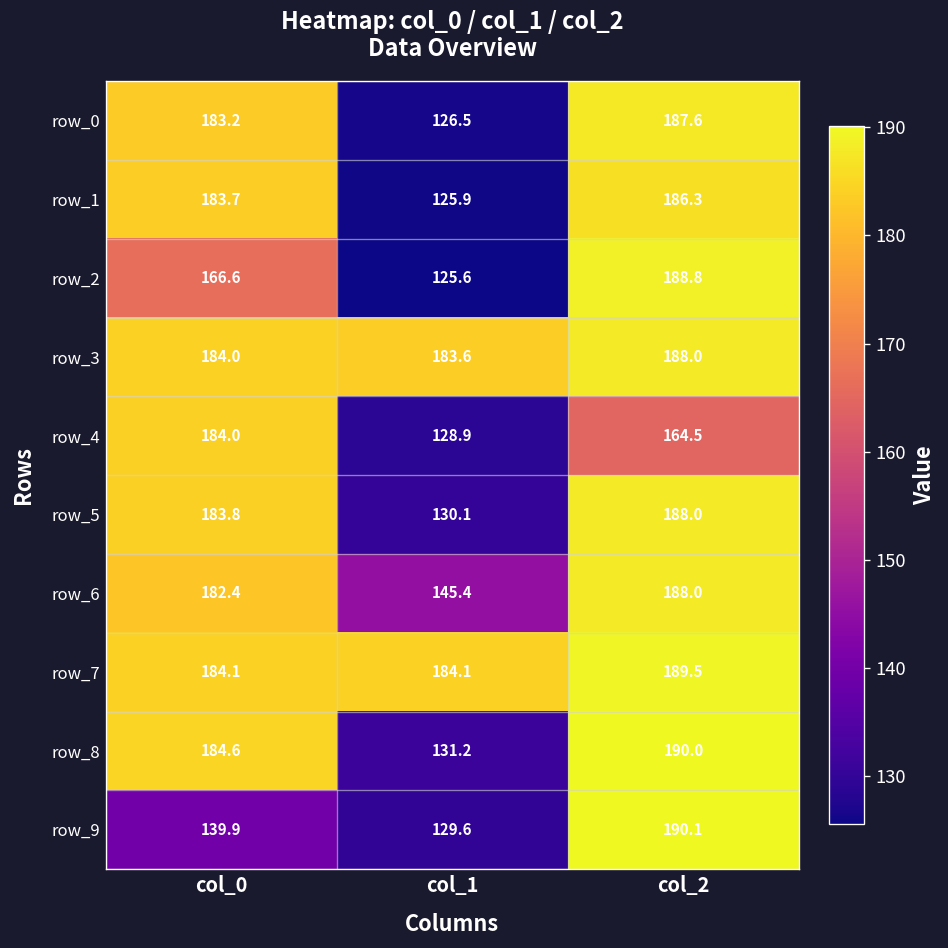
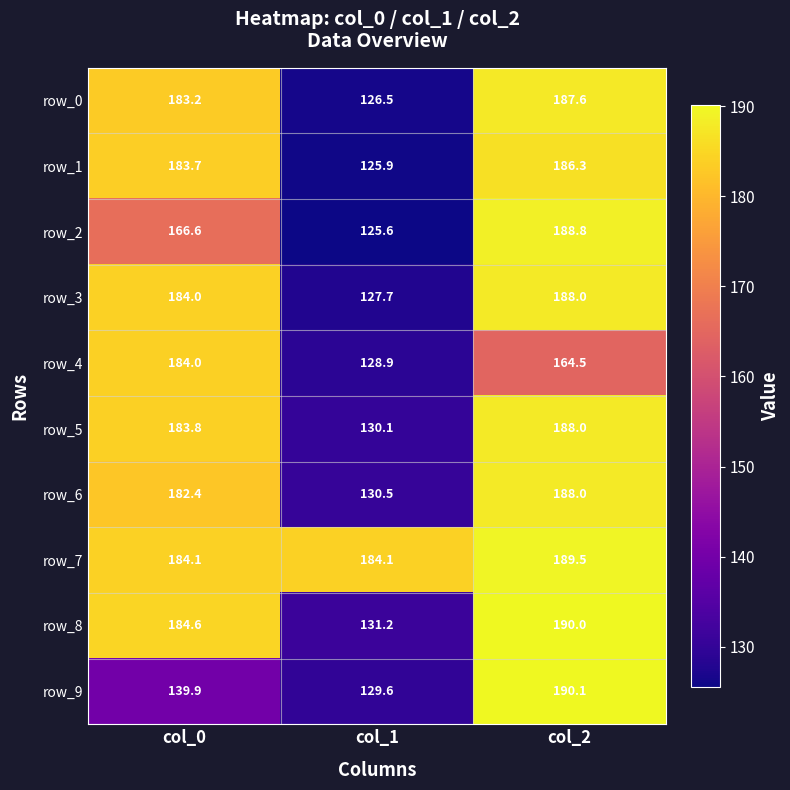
  {
    "row_0": {
      "col_0": 183.2,
      "col_1": 126.5,
      "col_2": 187.6
    },
    "row_1": {
      "col_0": 183.7,
      "col_1": 125.9,
      "col_2": 186.3
    },
    "row_2": {
      "col_0": 166.6,
      "col_1": 125.6,
      "col_2": 188.8
    },
    "row_3": {
      "col_0": 184.0,
-     "col_1": 183.6,
+     "col_1": 127.7,
      "col_2": 188.0
    },
    "row_4": {
      "col_0": 184.0,
      "col_1": 128.9,
      "col_2": 164.5
    },
    "row_5": {
      "col_0": 183.8,
      "col_1": 130.1,
      "col_2": 188.0
    },
    "row_6": {
      "col_0": 182.4,
-     "col_1": 145.4,
+     "col_1": 130.5,
      "col_2": 188.0
    },
    "row_7": {
      "col_0": 184.1,
      "col_1": 184.1,
      "col_2": 189.5
    },
    "row_8": {
      "col_0": 184.6,
      "col_1": 131.2,
      "col_2": 190.0
    },
    "row_9": {
      "col_0": 139.9,
      "col_1": 129.6,
      "col_2": 190.1
    }
  }
